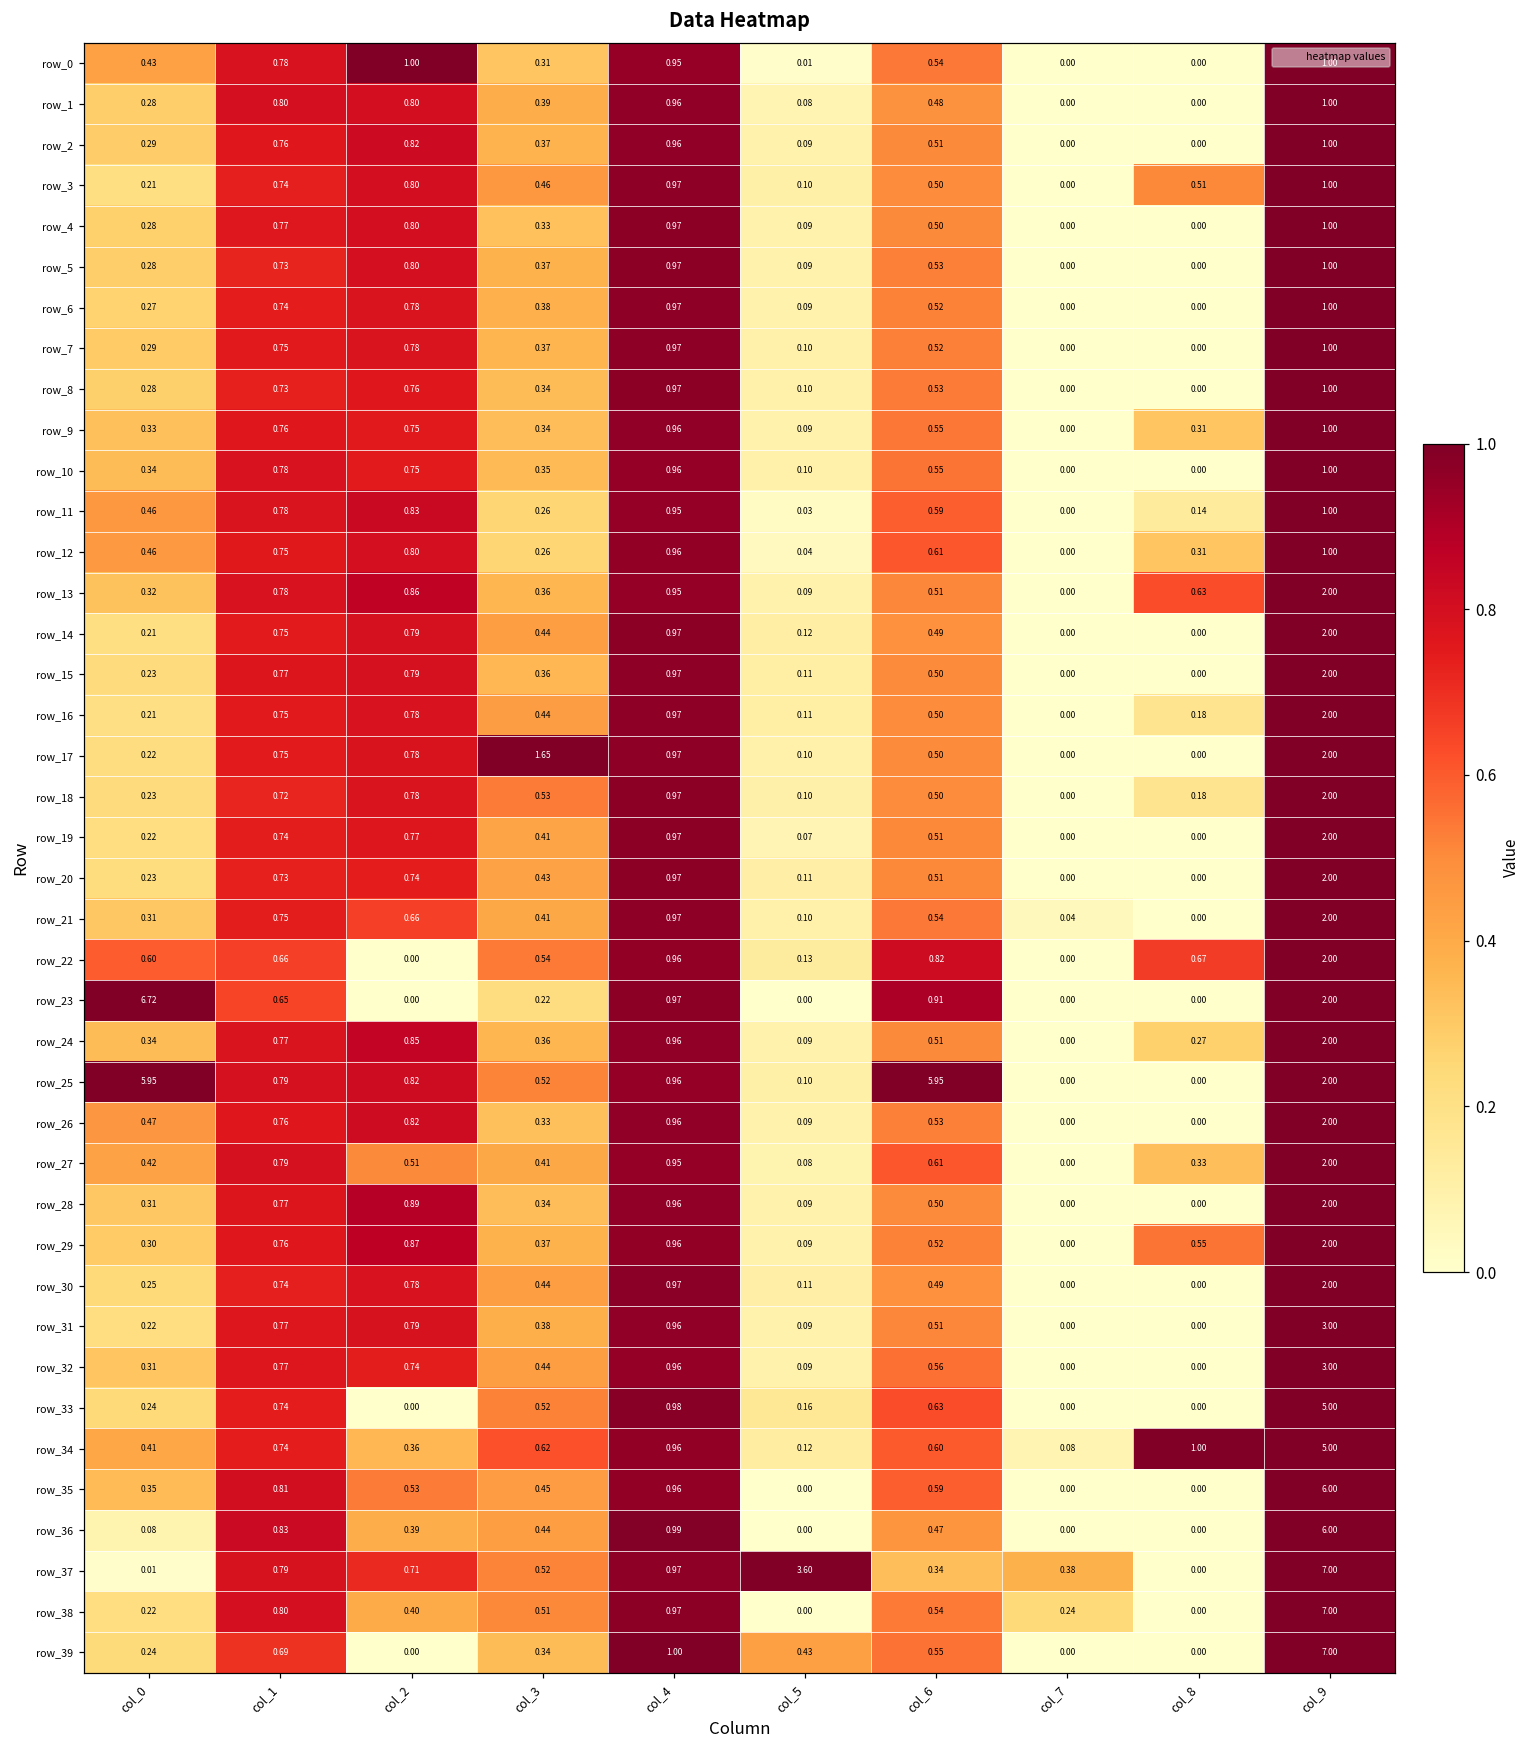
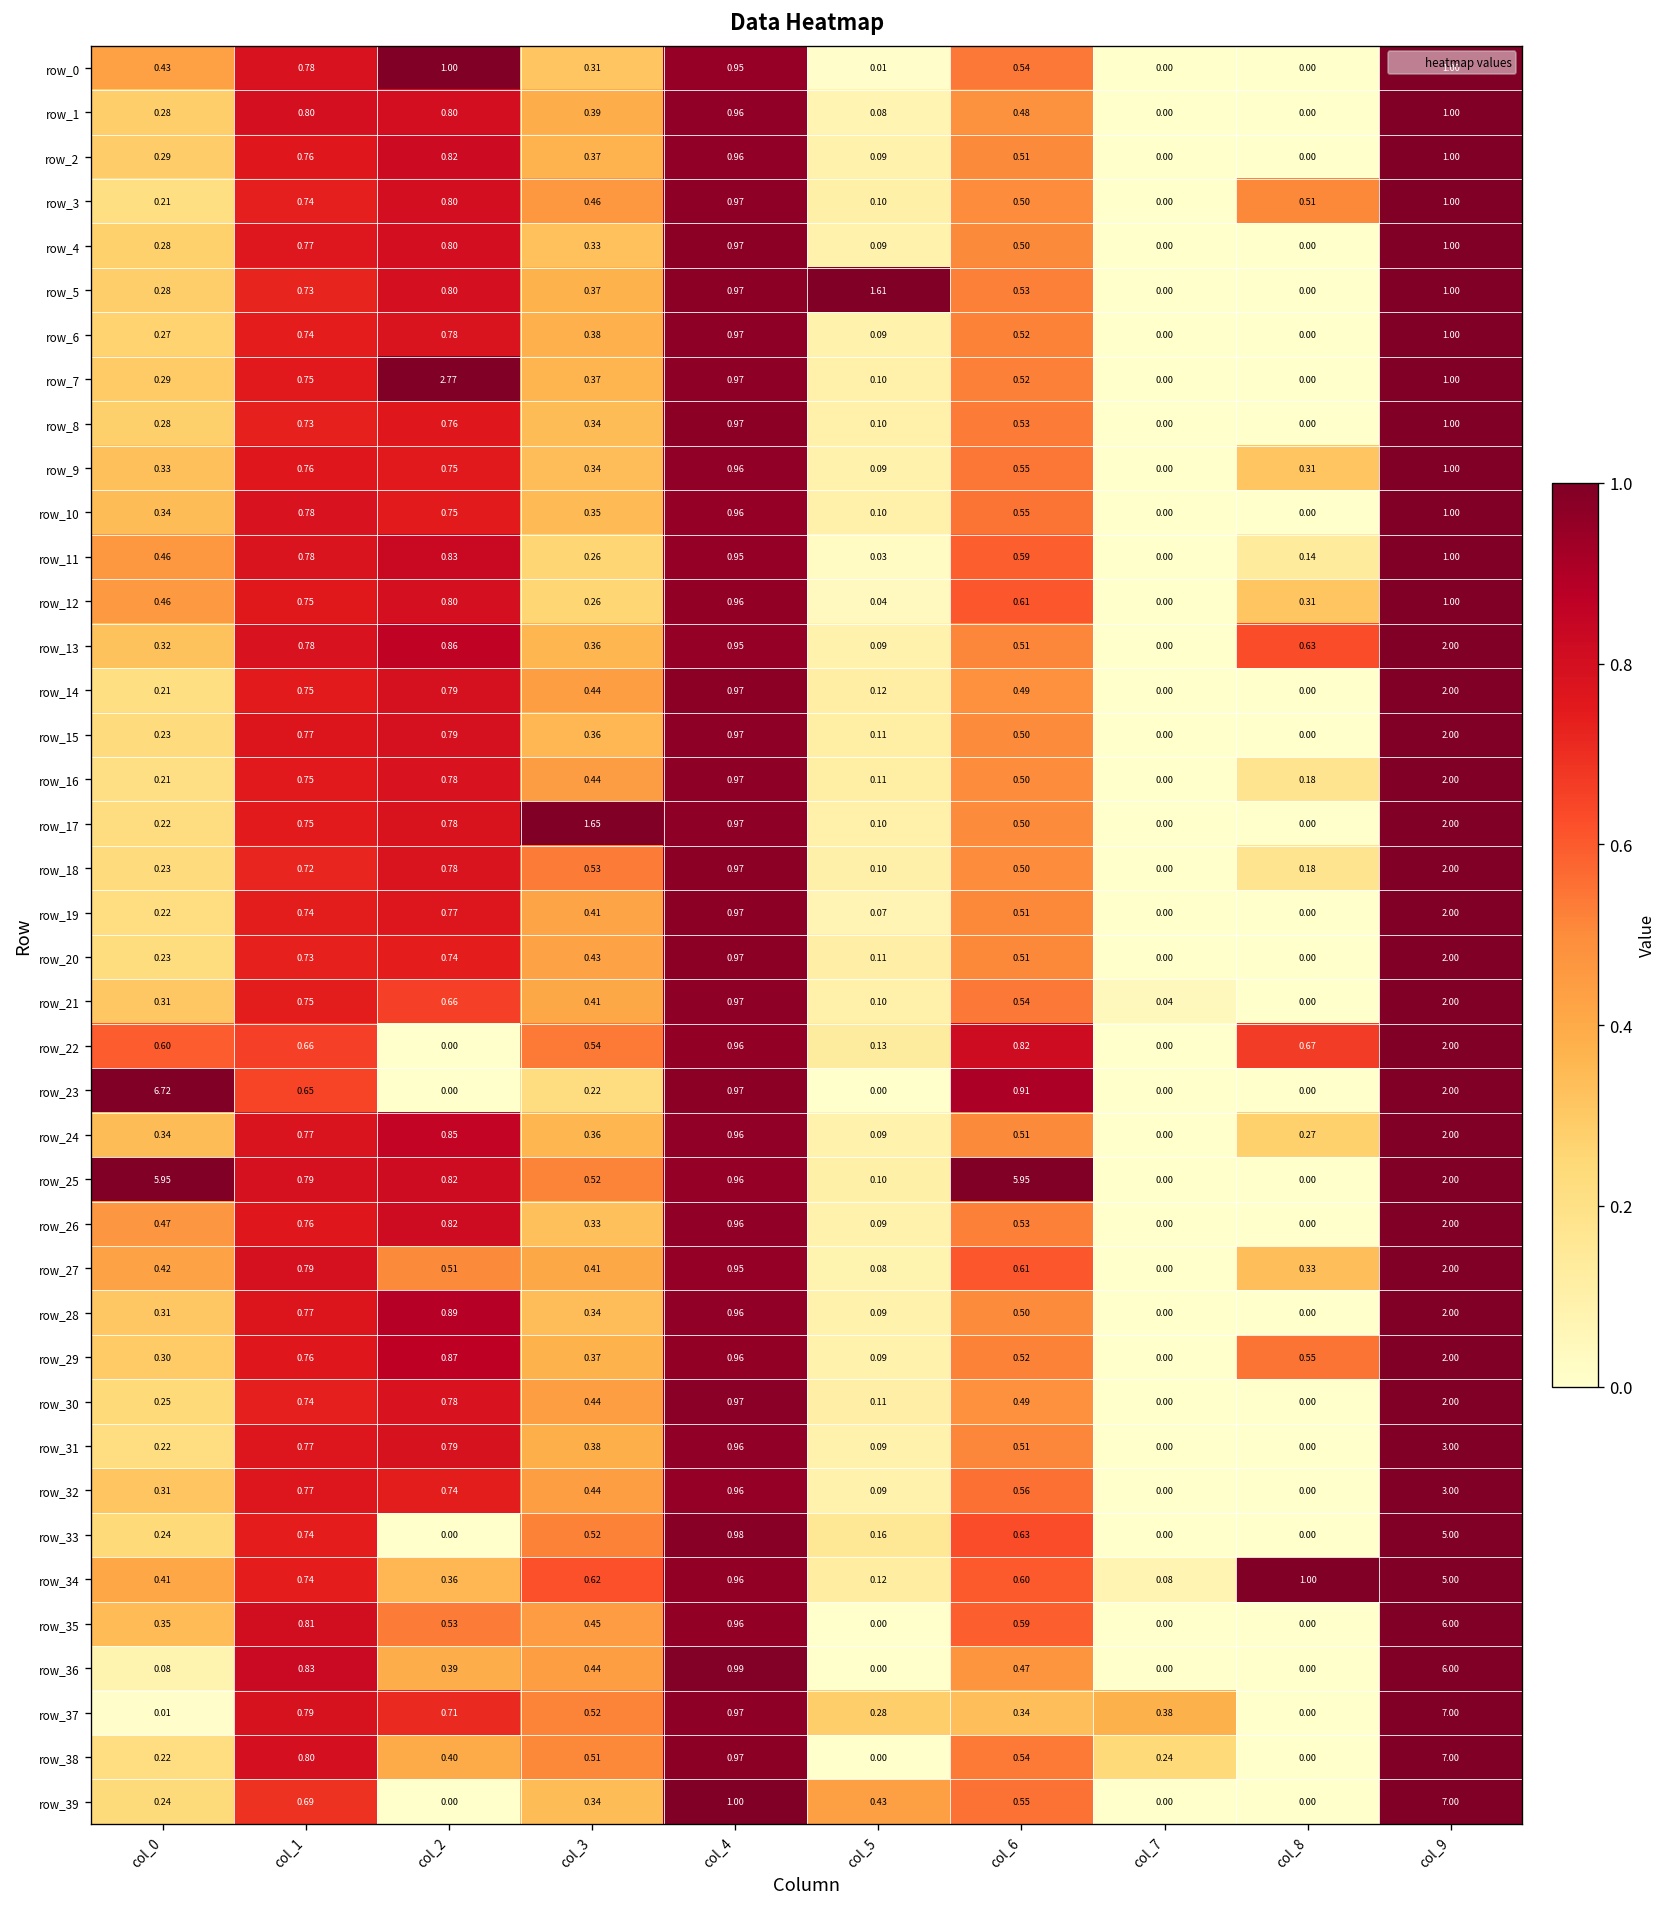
  {
    "row_5": {
      "col_0": 0.28,
      "col_1": 0.73,
      "col_2": 0.80,
      "col_3": 0.37,
      "col_4": 0.97,
-     "col_5": 0.09,
+     "col_5": 1.61,
      "col_6": 0.53,
      "col_7": 0.00,
      "col_8": 0.00,
      "col_9": 1.00
    },
    "row_7": {
      "col_0": 0.29,
      "col_1": 0.75,
-     "col_2": 0.78,
+     "col_2": 2.77,
      "col_3": 0.37,
      "col_4": 0.97,
      "col_5": 0.10,
      "col_6": 0.52,
      "col_7": 0.00,
      "col_8": 0.00,
      "col_9": 1.00
    },
    "row_37": {
      "col_0": 0.01,
      "col_1": 0.79,
      "col_2": 0.71,
      "col_3": 0.52,
      "col_4": 0.97,
-     "col_5": 3.60,
+     "col_5": 0.28,
      "col_6": 0.34,
      "col_7": 0.38,
      "col_8": 0.00,
      "col_9": 7.00
    }
  }
